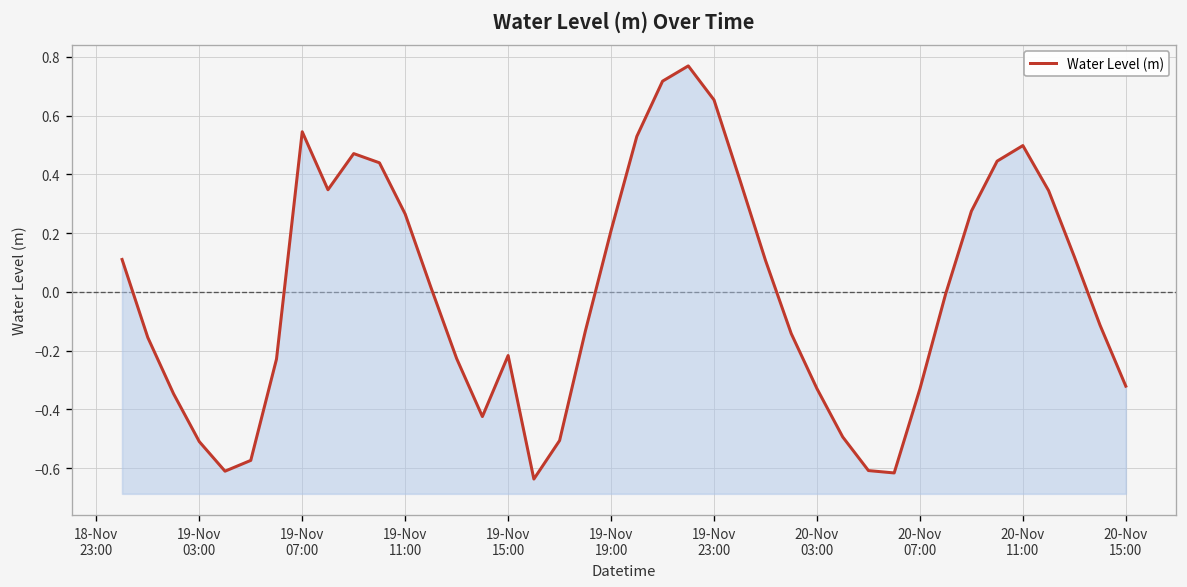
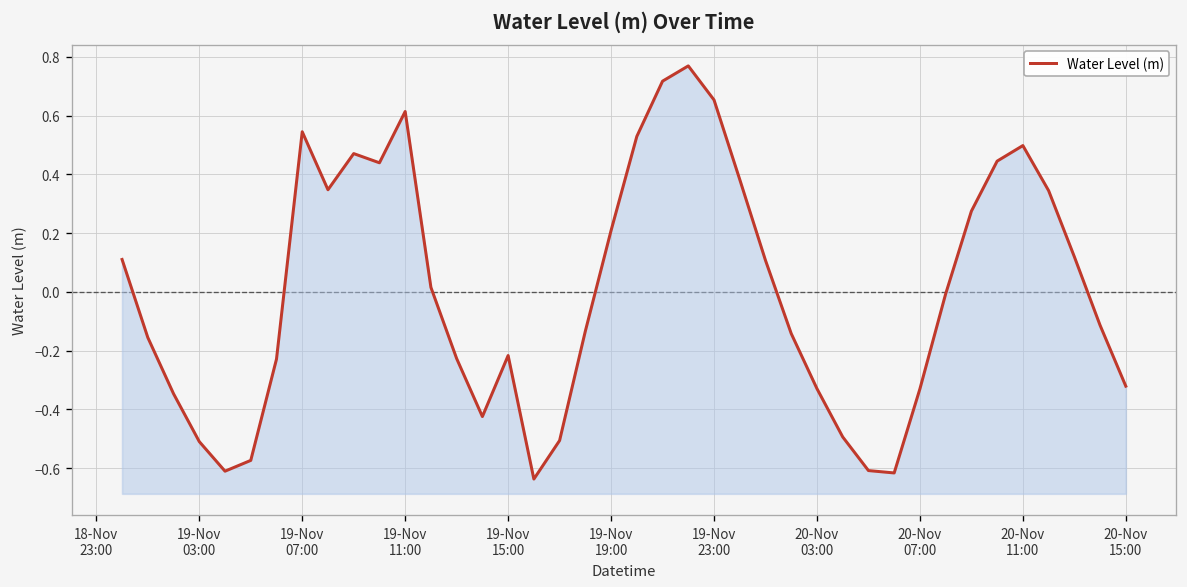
  {
    "19-Nov 03:00": -0.51,
    "19-Nov 07:00": 0.55,
-   "19-Nov 11:00": 0.27,
+   "19-Nov 11:00": 0.61,
    "19-Nov 15:00": -0.22,
    "19-Nov 19:00": 0.21,
    "19-Nov 23:00": 0.65,
    "20-Nov 03:00": -0.33,
    "20-Nov 07:00": -0.33,
    "20-Nov 11:00": 0.50,
    "20-Nov 15:00": -0.32
  }
